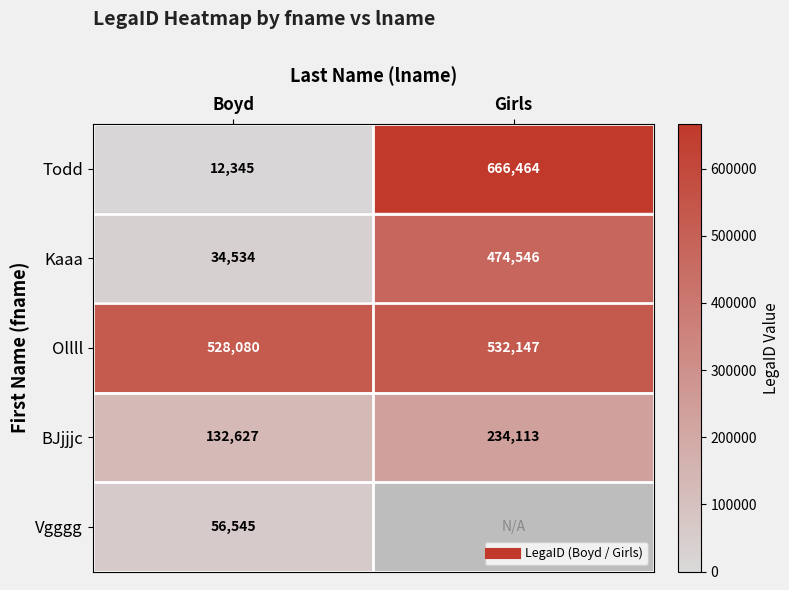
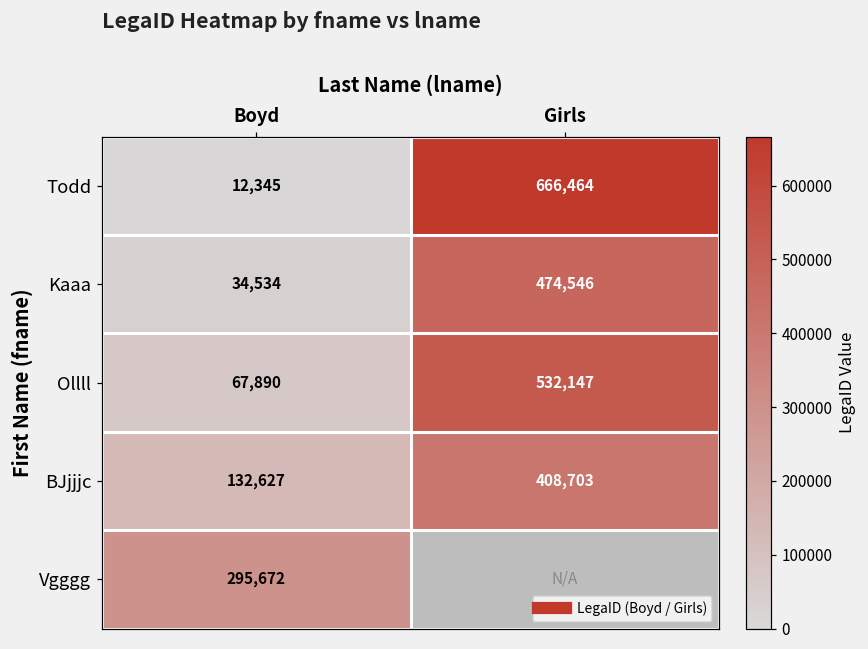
  {
    "Todd": {
      "Boyd": "12,345",
      "Girls": "666,464"
    },
    "Kaaa": {
      "Boyd": "34,534",
      "Girls": "474,546"
    },
    "Ollll": {
-     "Boyd": "528,080",
+     "Boyd": "67,890",
      "Girls": "532,147"
    },
    "BJjjjc": {
      "Boyd": "132,627",
-     "Girls": "234,113"
+     "Girls": "408,703"
    },
    "Vgggg": {
-     "Boyd": "56,545"
+     "Boyd": "295,672"
    }
  }
